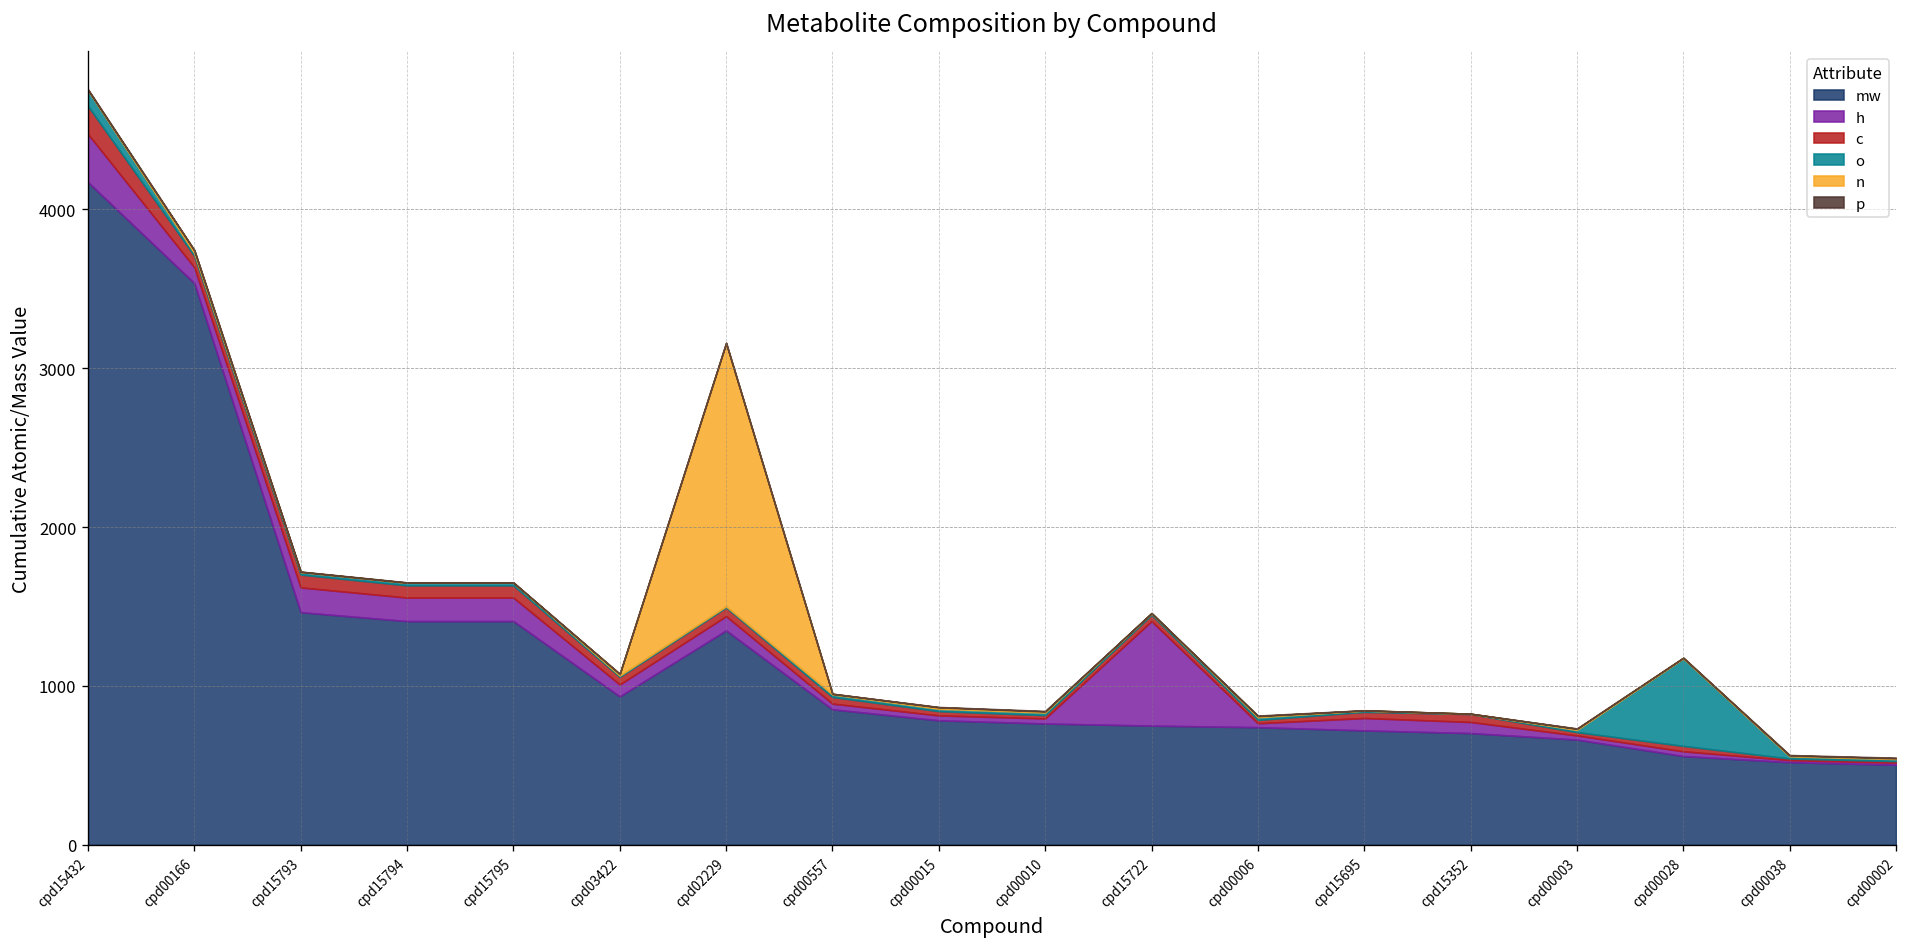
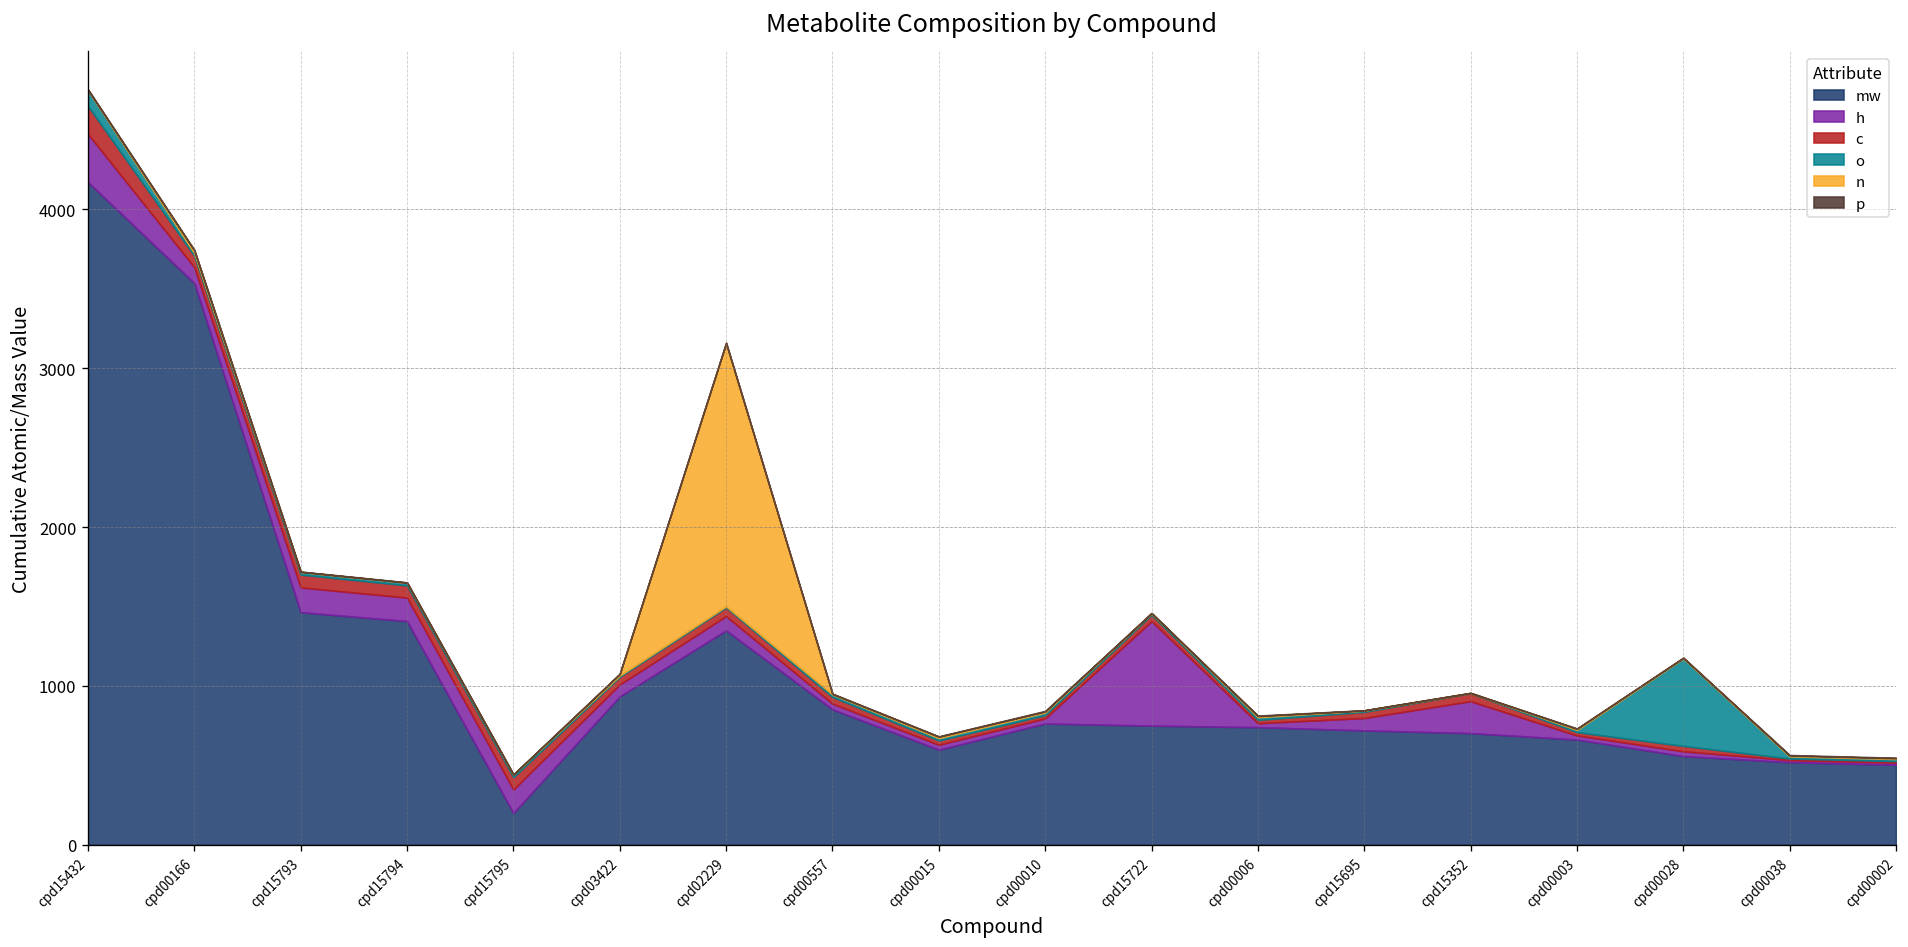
  {
    "mw": {
      "cpd15432": 4170,
      "cpd00166": 3540,
      "cpd15793": 1460,
      "cpd15794": 1410,
-     "cpd15795": 1410,
+     "cpd15795": 200,
      "cpd03422": 930,
      "cpd02229": 1350,
      "cpd00557": 850,
-     "cpd00015": 780,
+     "cpd00015": 600,
      "cpd00010": 760,
      "cpd15722": 750,
      "cpd00006": 740,
      "cpd15695": 720,
      "cpd15352": 700,
      "cpd00003": 660,
      "cpd00028": 560
    },
    "h": {
      "cpd15432": 300,
      "cpd00166": 100,
      "cpd15793": 160,
      "cpd15794": 150,
      "cpd15795": 150,
      "cpd03422": 80,
      "cpd02229": 90,
      "cpd00557": 40,
      "cpd00015": 30,
      "cpd00010": 30,
      "cpd15722": 660,
      "cpd00006": 30,
      "cpd15695": 80,
-     "cpd15352": 70,
+     "cpd15352": 200,
      "cpd00003": 30,
      "cpd00028": 30
    },
    "c": {
      "cpd15432": 180,
      "cpd00028": 30
    }
  }
